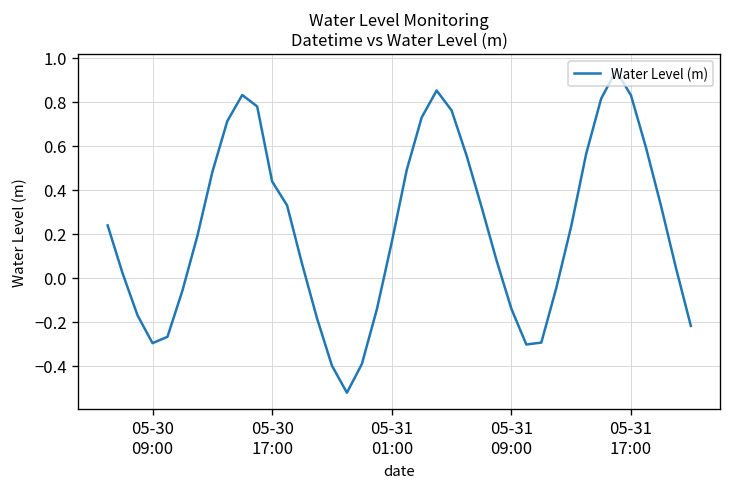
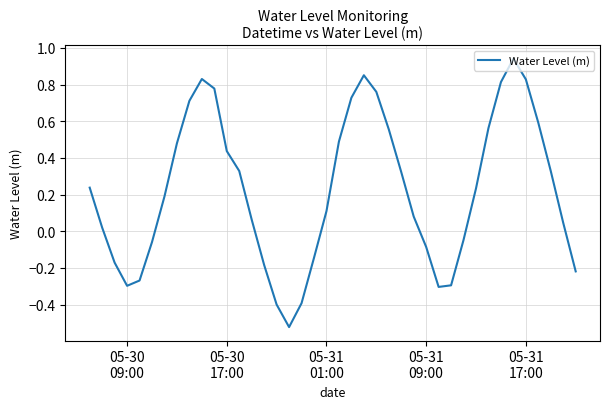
  {
    "05-30 09:00": -0.30,
    "05-30 17:00": 0.44,
-   "05-31 01:00": 0.16,
-   "05-31 09:00": -0.14,
+   "05-31 01:00": 0.11,
+   "05-31 09:00": -0.09,
    "05-31 17:00": 0.83
  }
